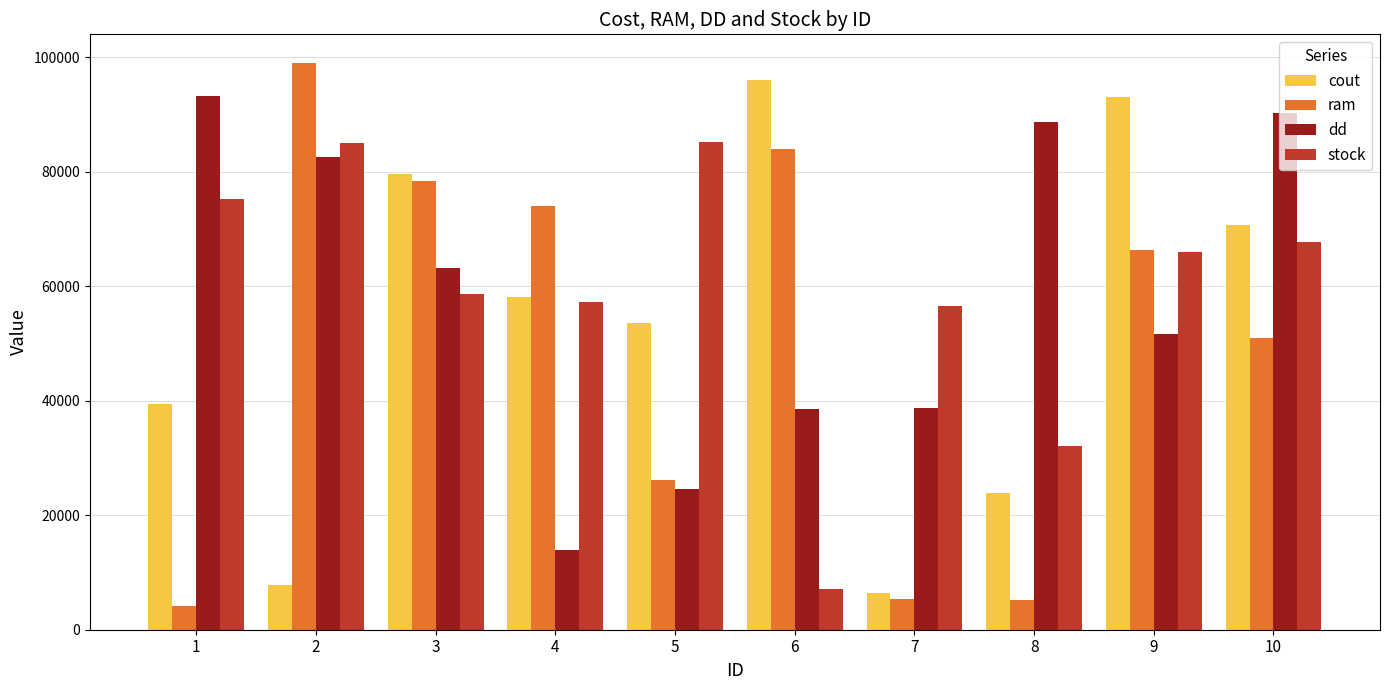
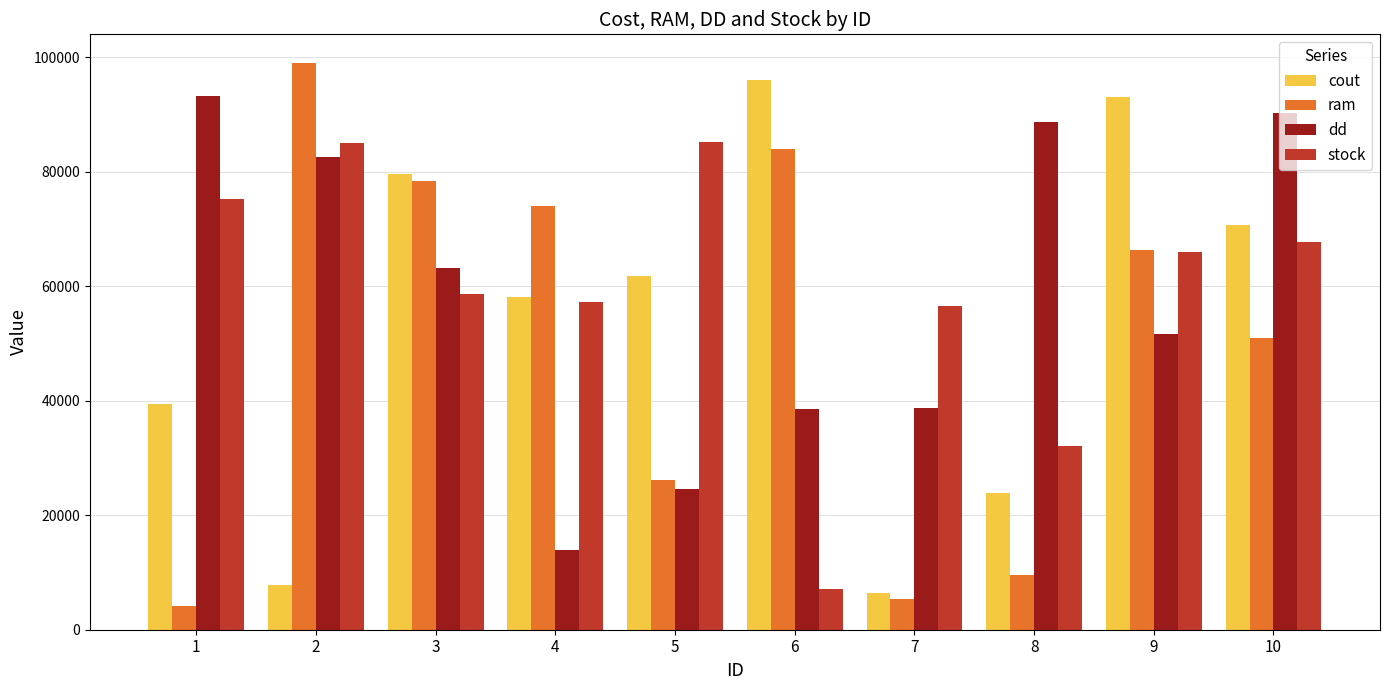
  {
    "cout": {
      "1": 39000,
      "2": 8000,
      "3": 80000,
      "4": 58000,
-     "5": 54000,
+     "5": 62000,
      "6": 96000,
      "7": 6000,
      "8": 24000,
      "9": 93000,
      "10": 71000
    },
    "ram": {
      "1": 4000,
      "2": 99000,
      "3": 78000,
      "4": 74000,
      "5": 26000,
      "6": 84000,
      "7": 5000,
-     "8": 5000,
+     "8": 10000,
      "9": 66000,
      "10": 51000
    }
  }
